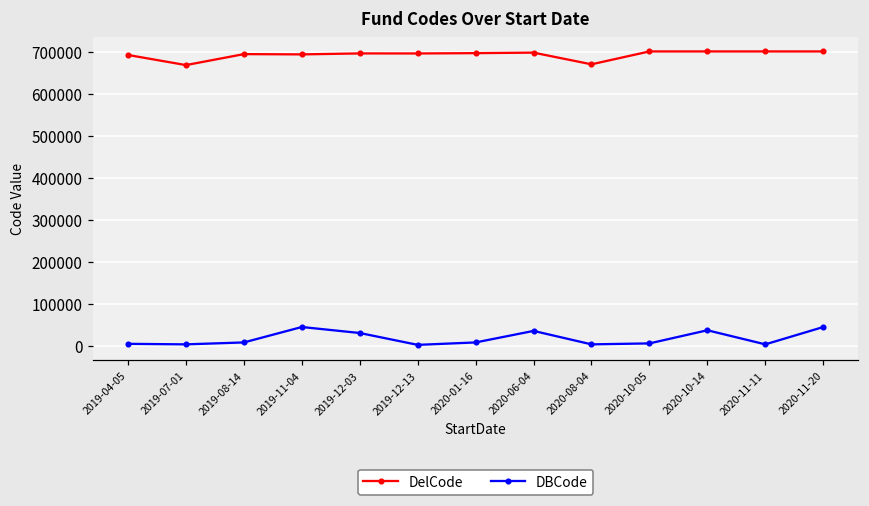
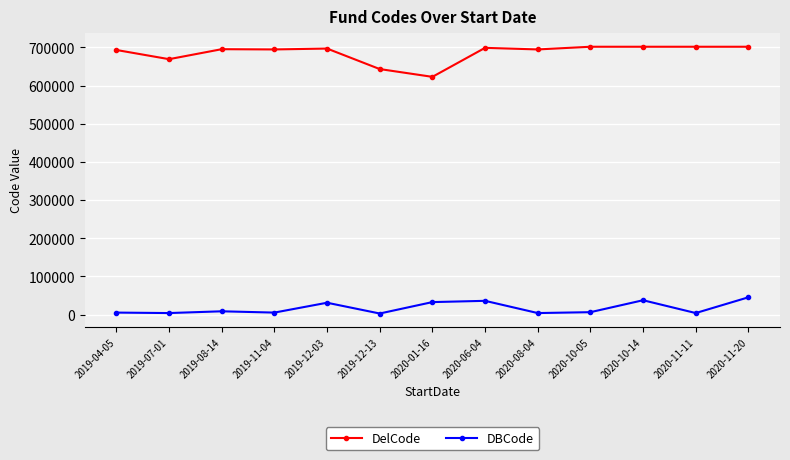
  {
    "DelCode": {
      "2019-04-05": 690000,
      "2019-07-01": 670000,
      "2019-08-14": 700000,
      "2019-11-04": 690000,
      "2019-12-03": 700000,
-     "2019-12-13": 700000,
-     "2020-01-16": 700000,
+     "2019-12-13": 640000,
+     "2020-01-16": 620000,
      "2020-06-04": 700000,
-     "2020-08-04": 670000,
+     "2020-08-04": 690000,
      "2020-10-05": 700000,
      "2020-10-14": 700000,
      "2020-11-11": 700000,
      "2020-11-20": 700000
    },
    "DBCode": {
      "2019-04-05": 10000,
      "2019-07-01": 0,
      "2019-08-14": 10000,
-     "2019-11-04": 50000,
+     "2019-11-04": 10000,
      "2019-12-03": 30000,
      "2019-12-13": 0,
-     "2020-01-16": 10000,
+     "2020-01-16": 30000,
      "2020-06-04": 40000,
      "2020-08-04": 0,
      "2020-10-05": 10000,
      "2020-10-14": 40000,
      "2020-11-11": 0,
      "2020-11-20": 50000
    }
  }
